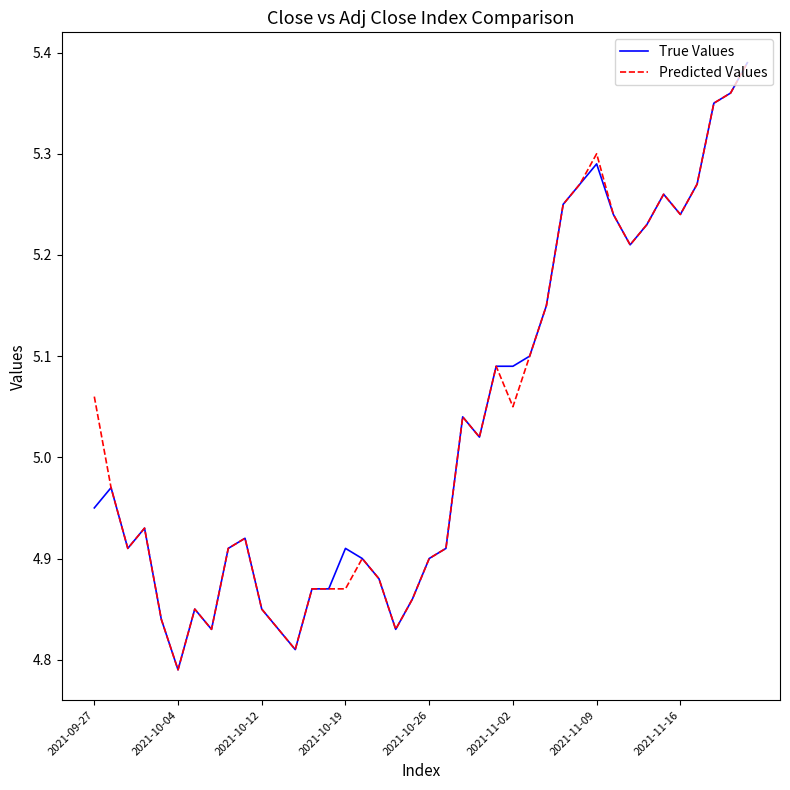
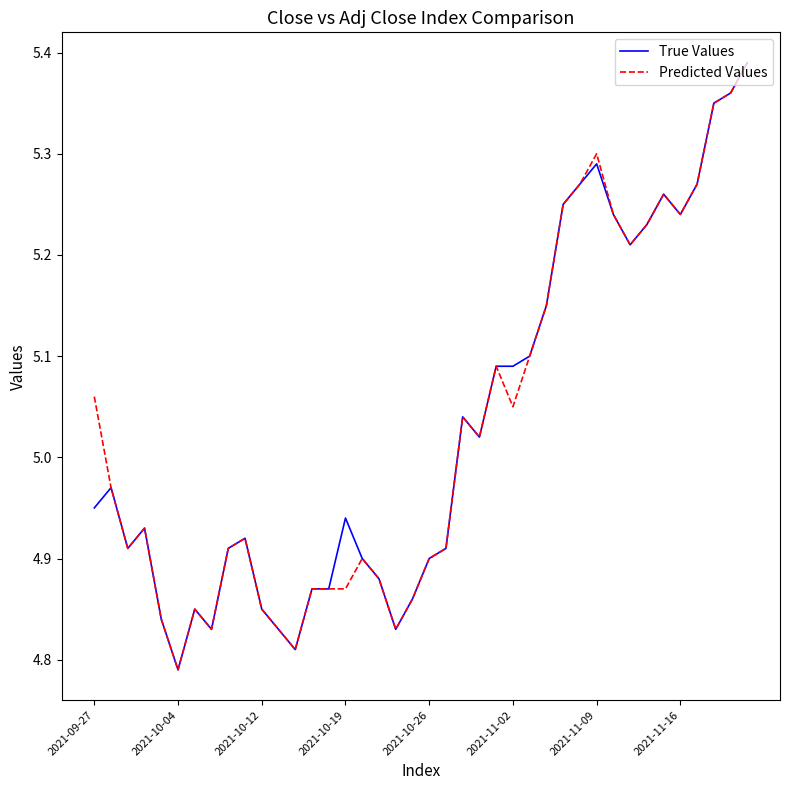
  {
    "True Values": {
      "2021-09-27": 4.95,
-     "2021-10-19": 4.91,
+     "2021-10-19": 4.94,
      "2021-11-02": 5.09,
      "2021-11-09": 5.29
    },
    "Predicted Values": {
      "2021-09-27": 5.06,
      "2021-10-19": 4.87,
      "2021-11-02": 5.05,
      "2021-11-09": 5.30
    }
  }
